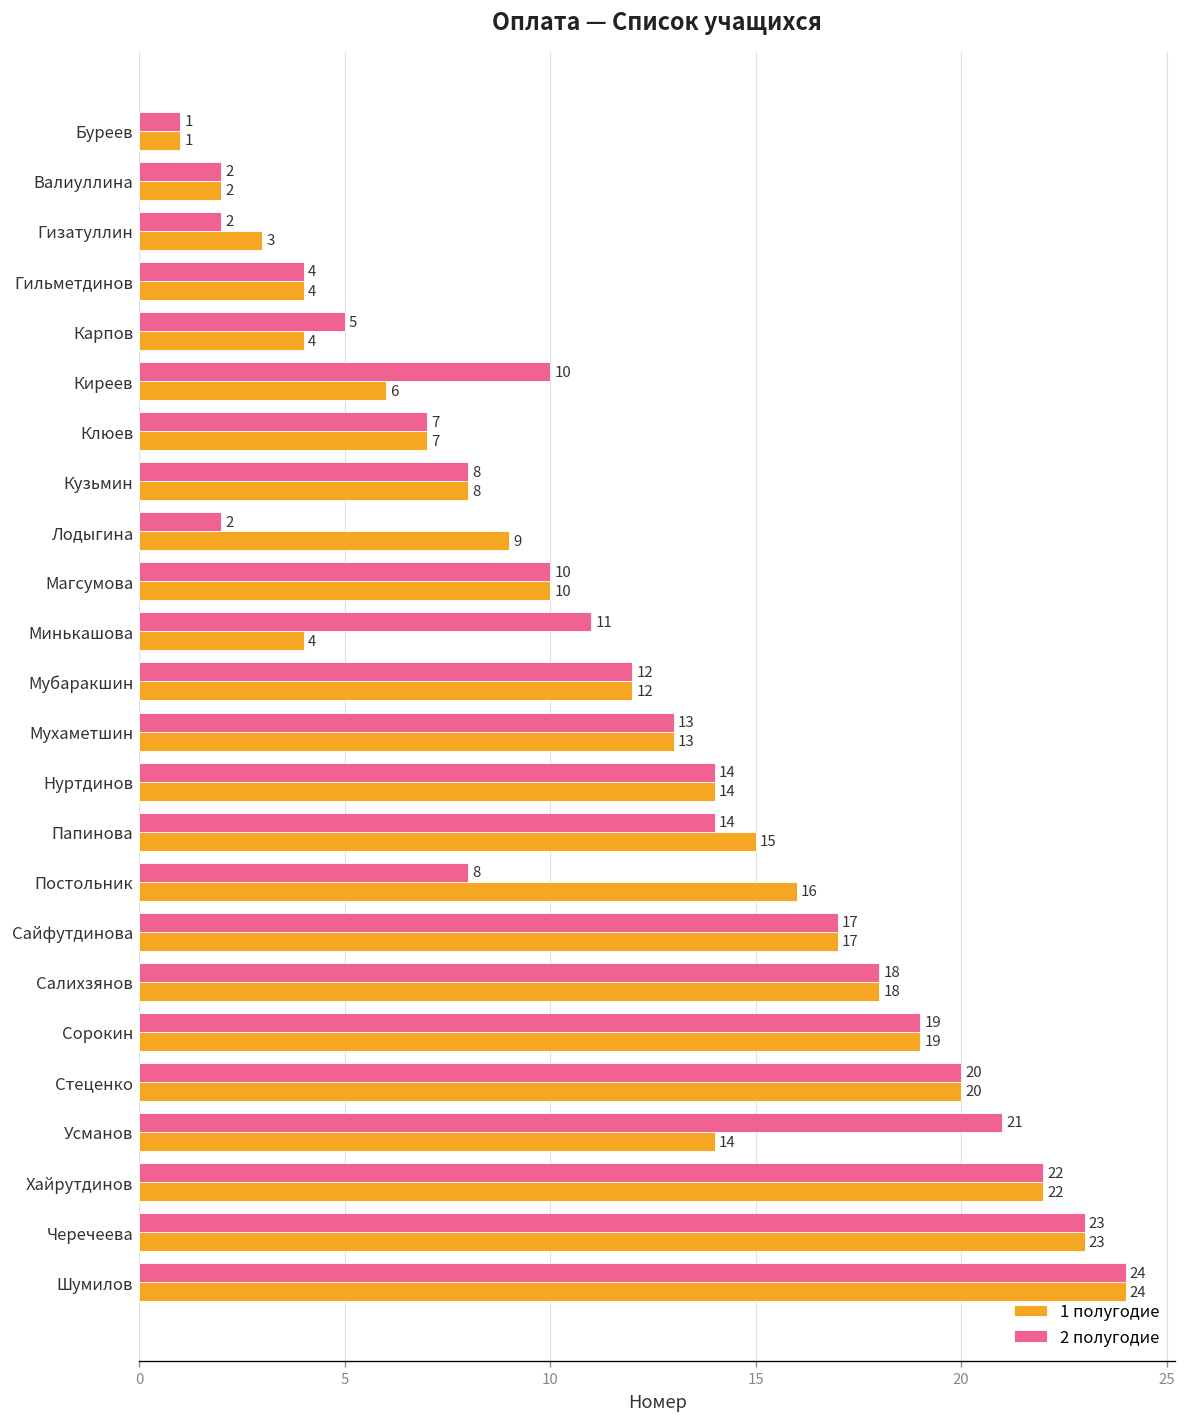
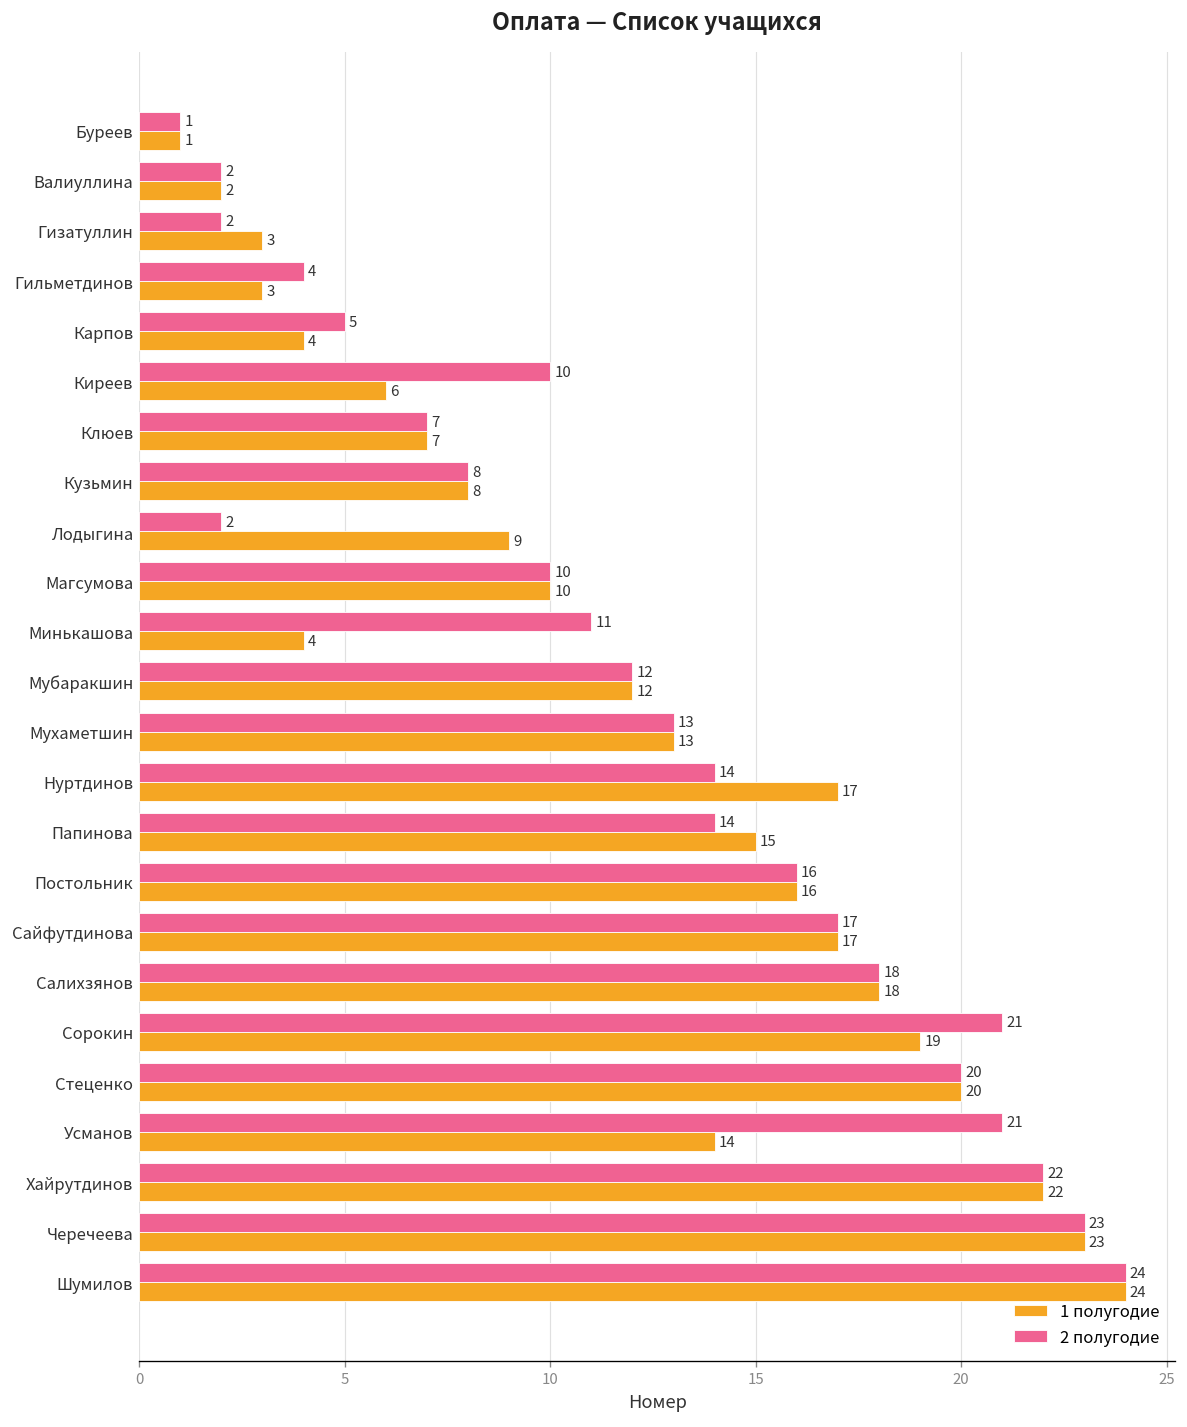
  {
    "1 полугодие": {
      "Буреев": 1,
      "Валиуллина": 2,
      "Гизатуллин": 3,
-     "Гильметдинов": 4,
+     "Гильметдинов": 3,
      "Карпов": 4,
      "Киреев": 6,
      "Клюев": 7,
      "Кузьмин": 8,
      "Лодыгина": 9,
      "Магсумова": 10,
      "Минькашова": 4,
      "Мубаракшин": 12,
      "Мухаметшин": 13,
-     "Нуртдинов": 14,
+     "Нуртдинов": 17,
      "Папинова": 15,
      "Постольник": 16,
      "Сайфутдинова": 17,
      "Салихзянов": 18,
      "Сорокин": 19,
      "Стеценко": 20,
      "Усманов": 14,
      "Хайрутдинов": 22,
      "Черечеева": 23,
      "Шумилов": 24
    },
    "2 полугодие": {
      "Буреев": 1,
      "Валиуллина": 2,
      "Гизатуллин": 2,
      "Гильметдинов": 4,
      "Карпов": 5,
      "Киреев": 10,
      "Клюев": 7,
      "Кузьмин": 8,
      "Лодыгина": 2,
      "Магсумова": 10,
      "Минькашова": 11,
      "Мубаракшин": 12,
      "Мухаметшин": 13,
      "Нуртдинов": 14,
      "Папинова": 14,
-     "Постольник": 8,
+     "Постольник": 16,
      "Сайфутдинова": 17,
      "Салихзянов": 18,
-     "Сорокин": 19,
+     "Сорокин": 21,
      "Стеценко": 20,
      "Усманов": 21,
      "Хайрутдинов": 22,
      "Черечеева": 23,
      "Шумилов": 24
    }
  }
